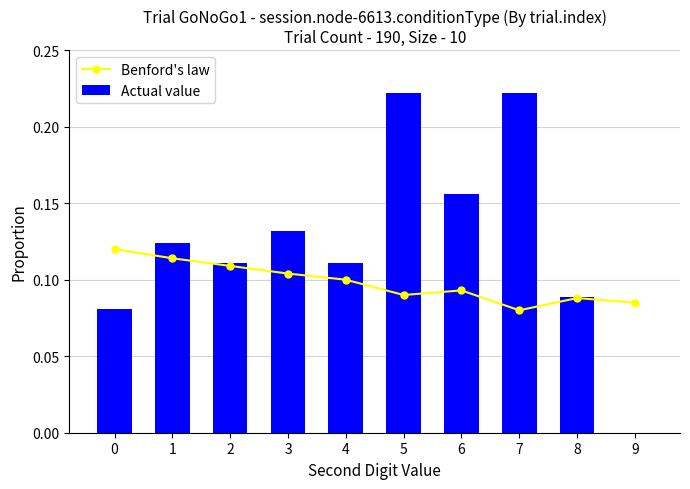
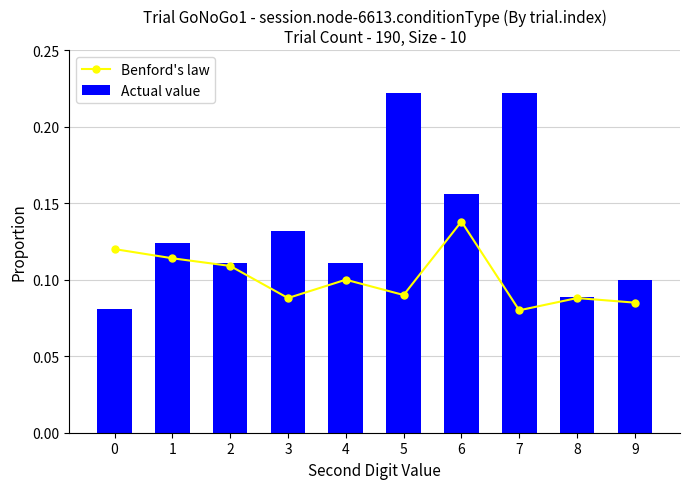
  {
    "Benford's law": {
      "0": 0.120,
      "1": 0.114,
      "2": 0.109,
-     "3": 0.104,
+     "3": 0.088,
      "4": 0.100,
      "5": 0.090,
-     "6": 0.093,
+     "6": 0.138,
      "7": 0.080,
      "8": 0.088,
      "9": 0.085
    },
    "Actual value": {
      "0": 0.081,
      "1": 0.124,
      "2": 0.111,
      "3": 0.132,
      "4": 0.111,
      "5": 0.222,
      "6": 0.156,
      "7": 0.222,
      "8": 0.089,
-     "9": 0.0
+     "9": 0.1
    }
  }
